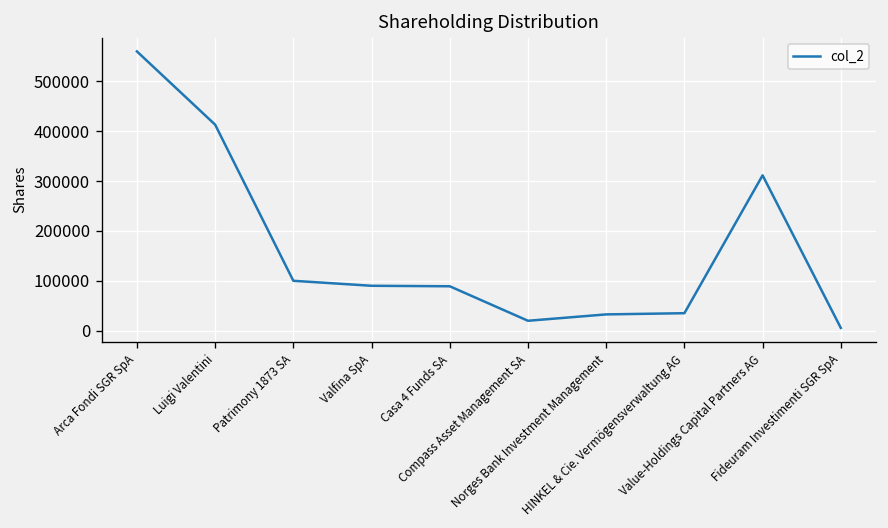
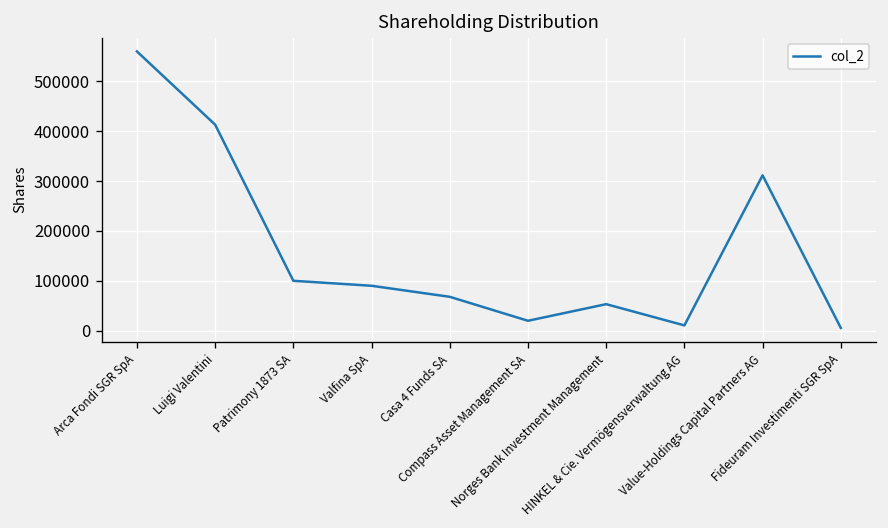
  {
    "Arca Fondi SGR SpA": 560000,
    "Luigi Valentini": 410000,
    "Patrimony 1873 SA": 100000,
    "Valfina SpA": 90000,
-   "Casa 4 Funds SA": 90000,
+   "Casa 4 Funds SA": 70000,
    "Compass Asset Management SA": 20000,
-   "Norges Bank Investment Management": 30000,
-   "HINKEL & Cie. Vermögensverwaltung AG": 40000,
+   "Norges Bank Investment Management": 50000,
+   "HINKEL & Cie. Vermögensverwaltung AG": 10000,
    "Value-Holdings Capital Partners AG": 310000,
    "Fideuram Investimenti SGR SpA": 10000
  }
